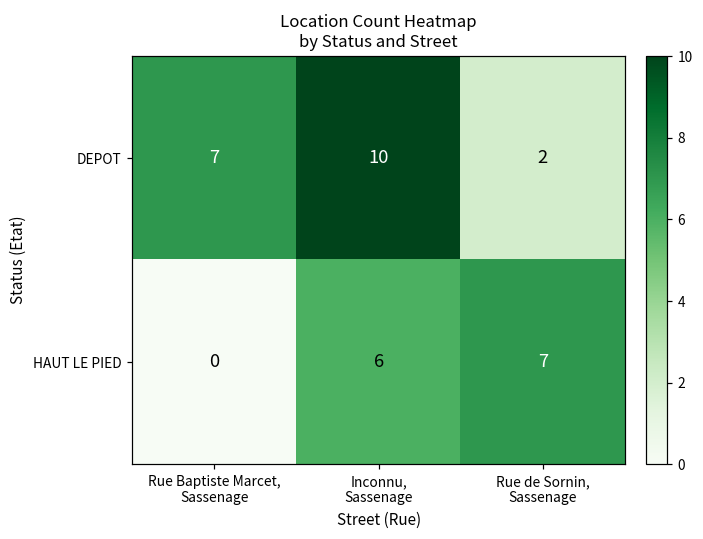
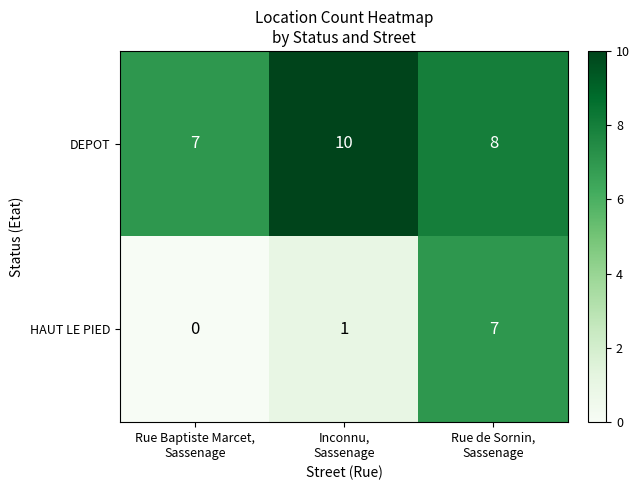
  {
    "DEPOT": {
      "Rue Baptiste Marcet, Sassenage": 7,
      "Inconnu, Sassenage": 10,
-     "Rue de Sornin, Sassenage": 2
+     "Rue de Sornin, Sassenage": 8
    },
    "HAUT LE PIED": {
      "Rue Baptiste Marcet, Sassenage": 0,
-     "Inconnu, Sassenage": 6,
+     "Inconnu, Sassenage": 1,
      "Rue de Sornin, Sassenage": 7
    }
  }
